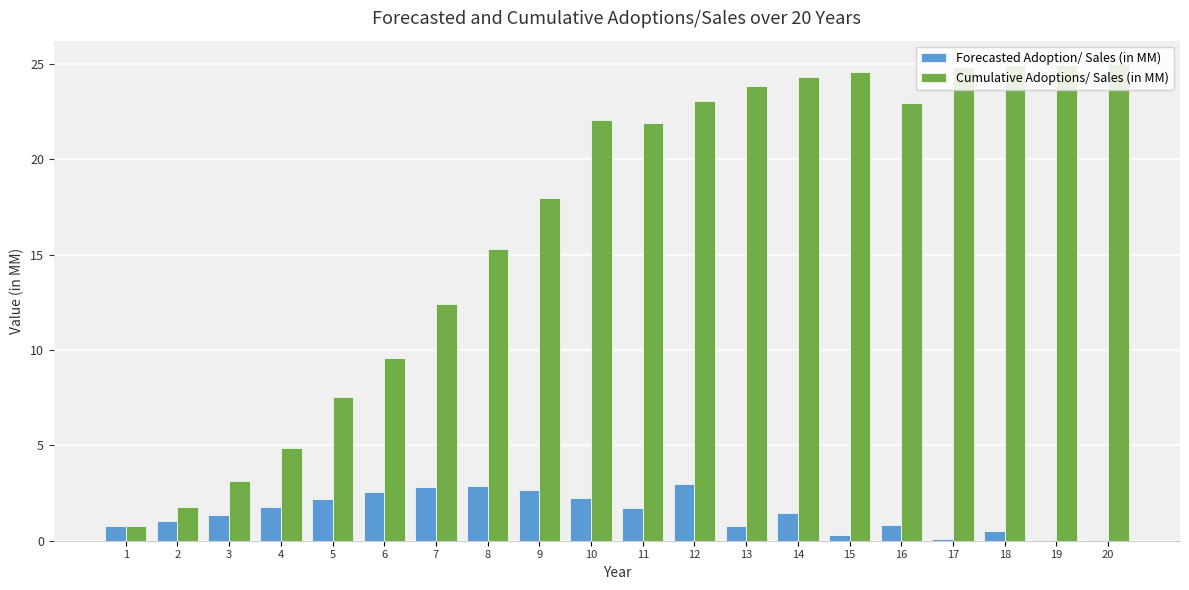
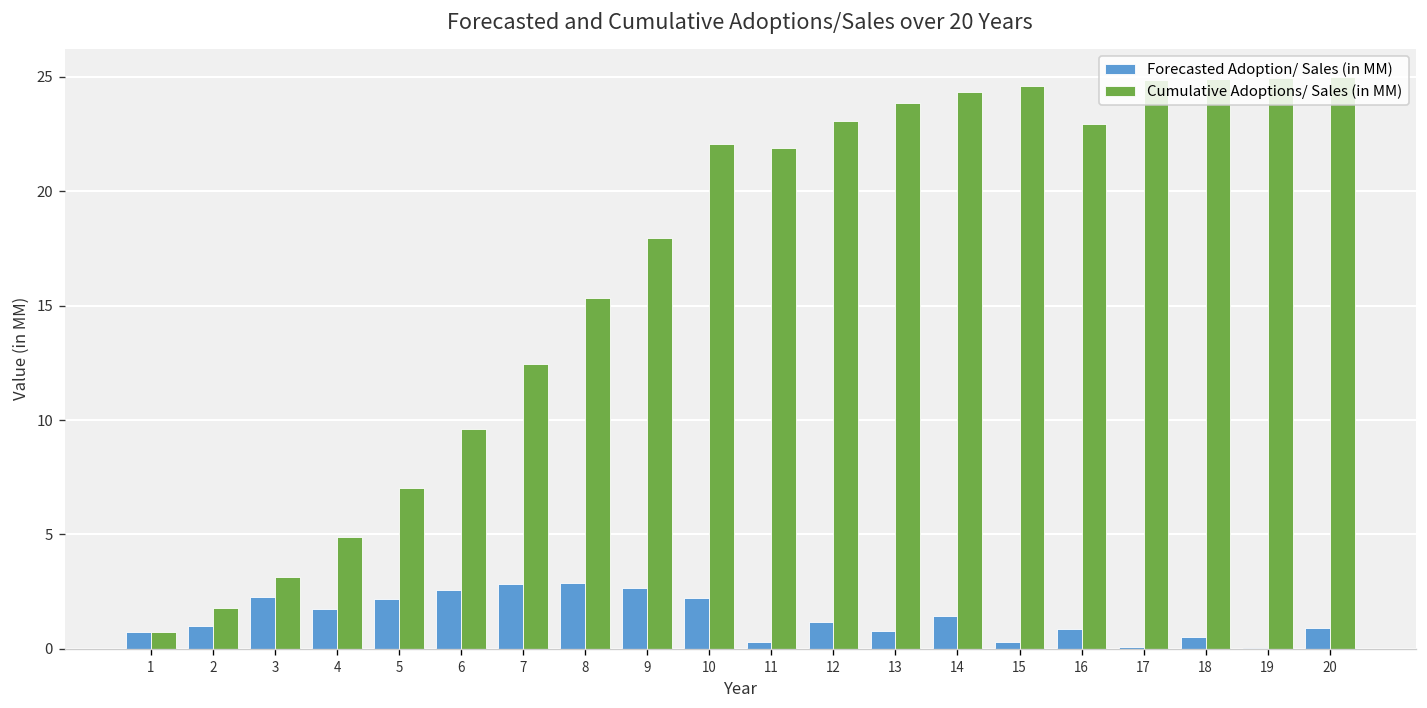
  {
    "Forecasted Adoption/ Sales (in MM)": {
      "1": 0.8,
      "2": 1.0,
-     "3": 1.4,
+     "3": 2.3,
      "4": 1.7,
      "5": 2.2,
      "6": 2.6,
      "7": 2.8,
      "8": 2.9,
      "9": 2.7,
      "10": 2.2,
-     "11": 1.7,
-     "12": 3.0,
+     "11": 0.3,
+     "12": 1.2,
      "13": 0.8,
      "14": 1.4,
      "15": 0.3,
      "16": 0.9,
      "18": 0.5,
-     "20": 0.0
+     "20": 0.9
    },
    "Cumulative Adoptions/ Sales (in MM)": {
      "1": 0.8,
      "2": 1.8,
      "3": 3.1,
      "4": 4.9,
-     "5": 7.5,
+     "5": 7.0,
      "6": 9.6,
      "7": 12.4,
      "8": 15.3,
      "9": 18.0,
      "10": 22.1,
      "11": 21.9,
      "12": 23.1,
      "13": 23.8,
      "14": 24.3,
      "15": 24.6,
      "16": 22.9
    }
  }
